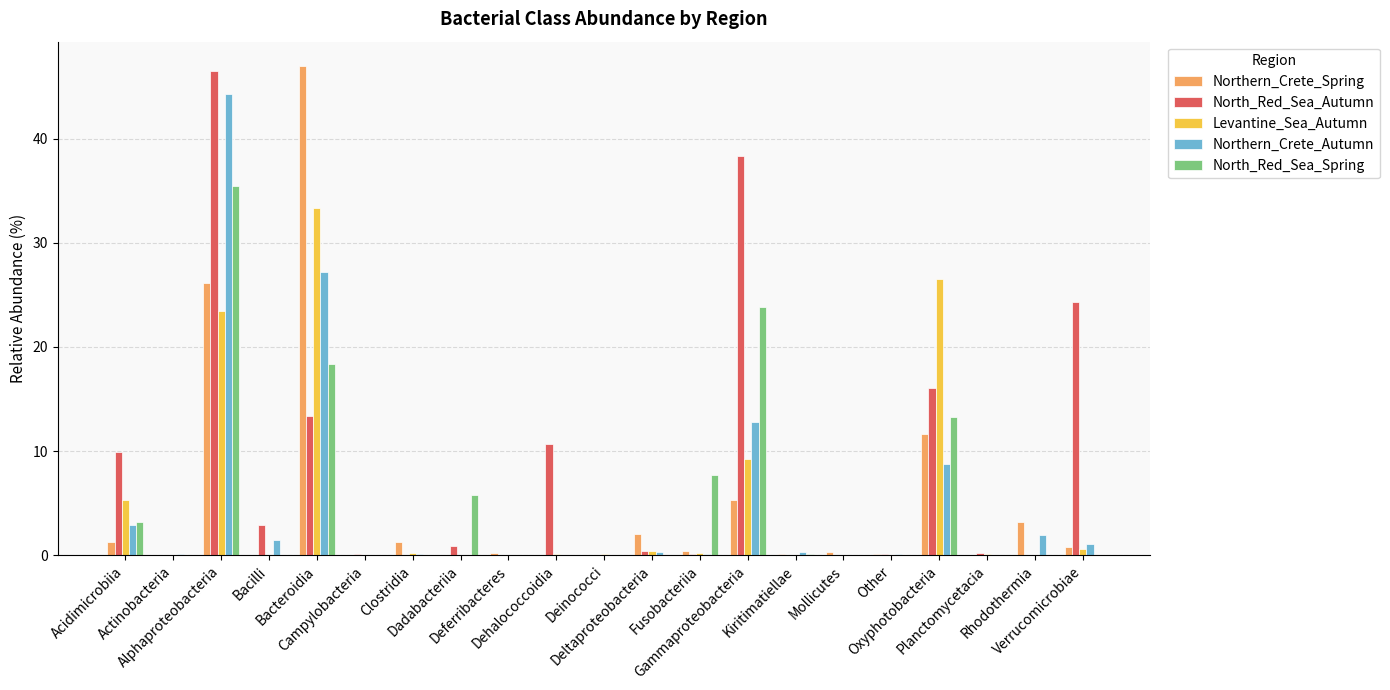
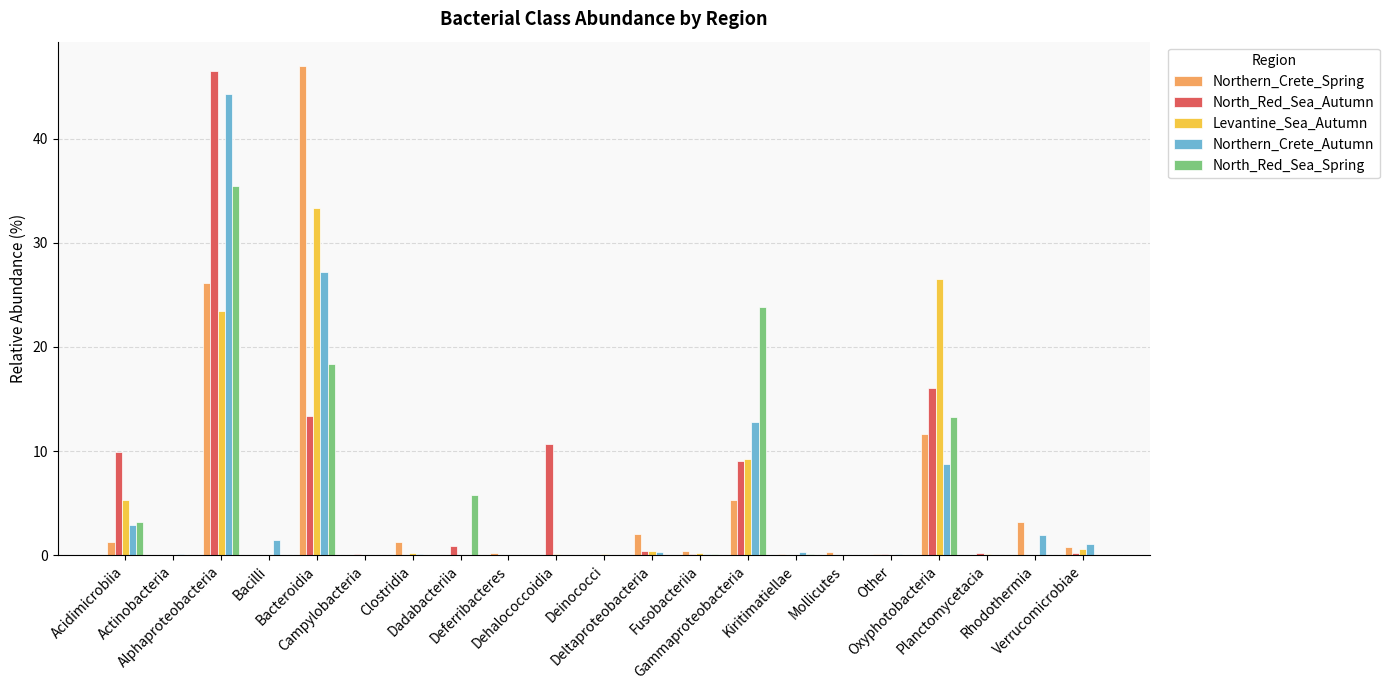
  {
    "North_Red_Sea_Autumn": {
      "Acidimicrobiia": 10.0,
      "Actinobacteria": 0.0,
      "Alphaproteobacteria": 46.5,
-     "Bacilli": 2.9,
+     "Bacilli": 0.1,
      "Bacteroidia": 13.4,
      "Dadabacteriia": 0.9,
      "Deferribacteres": 0.0,
      "Dehalococcoidia": 10.7,
      "Deltaproteobacteria": 0.4,
-     "Gammaproteobacteria": 38.4,
+     "Gammaproteobacteria": 9.1,
      "Oxyphotobacteria": 16.1,
      "Rhodothermia": 0.0,
-     "Verrucomicrobiae": 24.3
+     "Verrucomicrobiae": 0.2
    },
    "Northern_Crete_Autumn": {
      "Acidimicrobiia": 2.9,
      "Alphaproteobacteria": 44.3,
      "Bacilli": 1.5,
      "Bacteroidia": 27.2,
      "Campylobacteria": 0.0,
      "Deferribacteres": 0.0,
      "Dehalococcoidia": 0.0,
      "Deinococci": 0.0,
      "Deltaproteobacteria": 0.3,
      "Gammaproteobacteria": 12.8,
      "Kiritimatiellae": 0.3,
      "Mollicutes": 0.0,
      "Oxyphotobacteria": 8.7,
      "Rhodothermia": 1.9,
      "Verrucomicrobiae": 1.1
    },
    "North_Red_Sea_Spring": {
      "Acidimicrobiia": 3.2,
      "Actinobacteria": 0.0,
      "Alphaproteobacteria": 35.5,
      "Bacteroidia": 18.4,
      "Campylobacteria": 0.0,
      "Clostridia": 0.0,
      "Dadabacteriia": 5.8,
      "Deferribacteres": 0.0,
      "Dehalococcoidia": 0.0,
      "Deinococci": 0.0,
-     "Fusobacteriia": 7.7,
+     "Fusobacteriia": 0.1,
      "Gammaproteobacteria": 23.8,
      "Mollicutes": 0.0,
      "Other": 0.0,
      "Oxyphotobacteria": 13.3,
      "Planctomycetacia": 0.0,
      "Rhodothermia": 0.0
    }
  }
